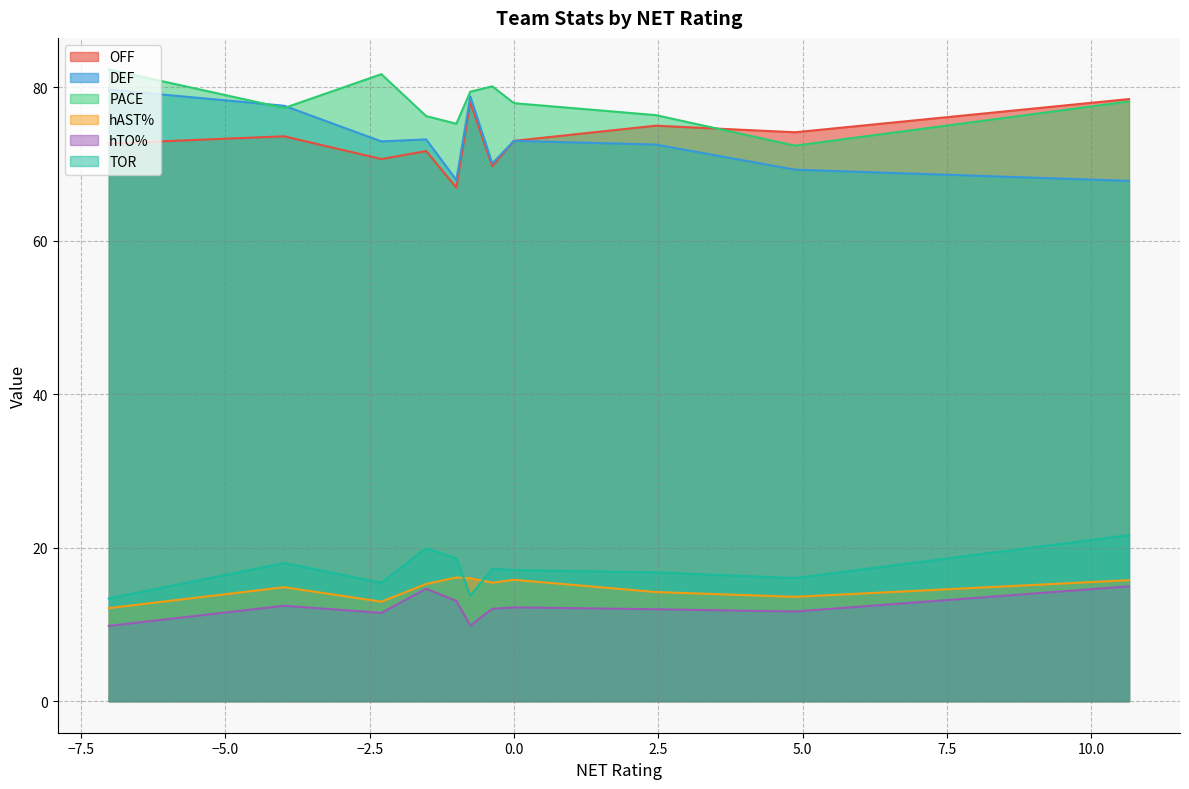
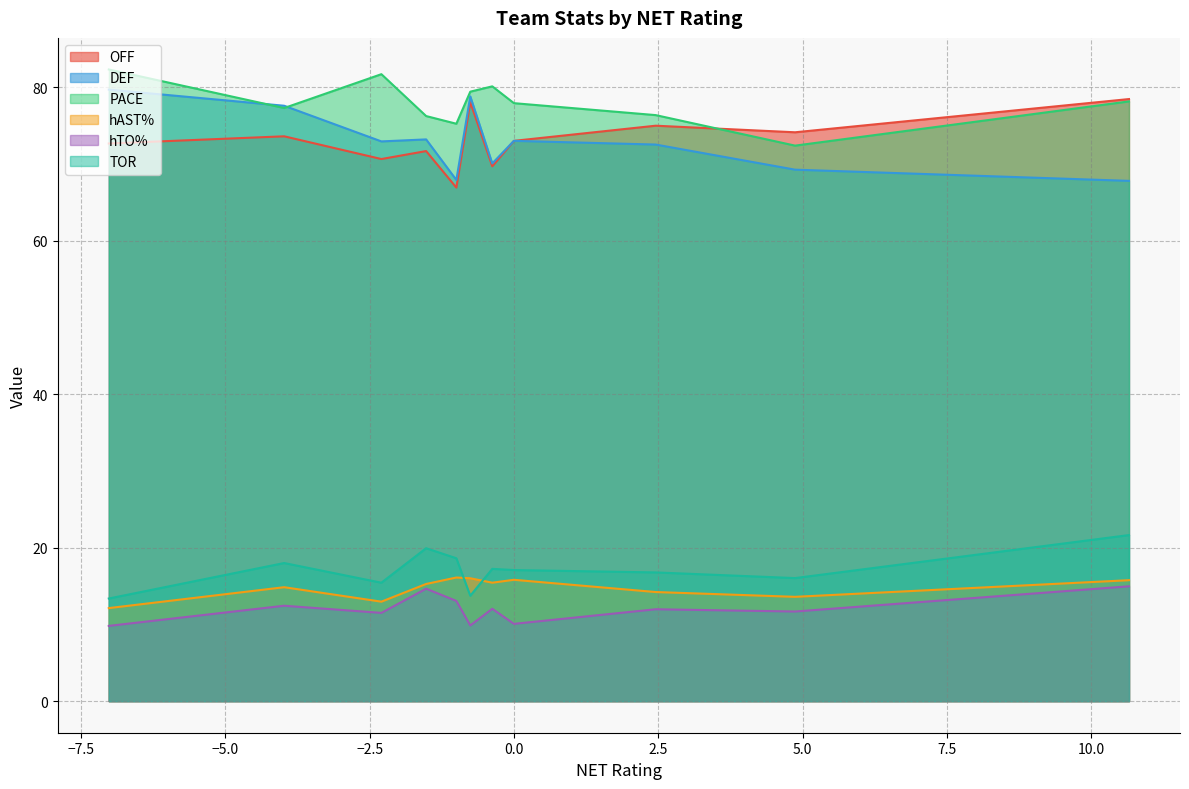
  {
    "hAST%": {
      "0.0": 16
    },
    "hTO%": {
-     "0.0": 12
+     "0.0": 10
    }
  }
